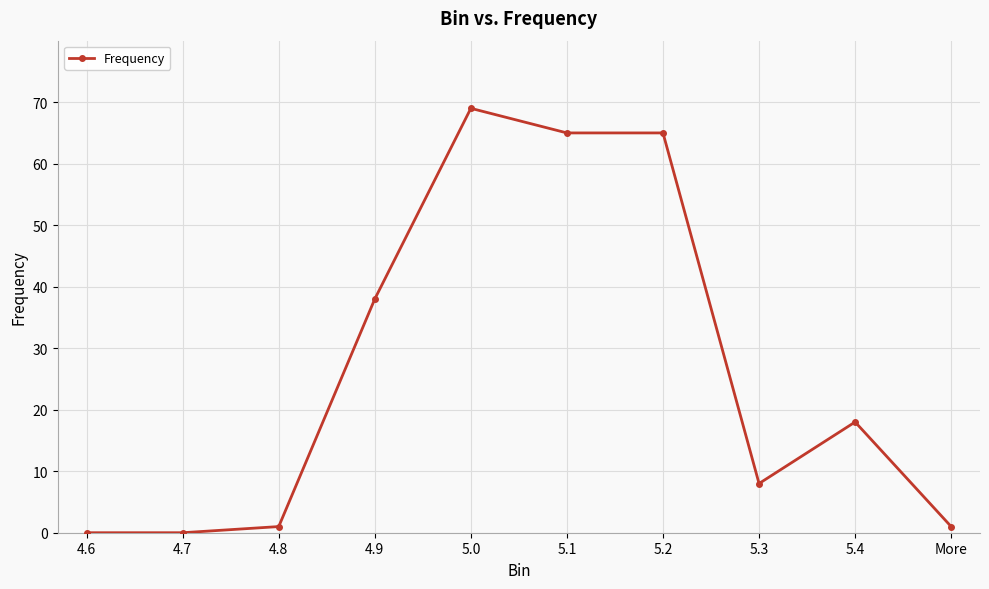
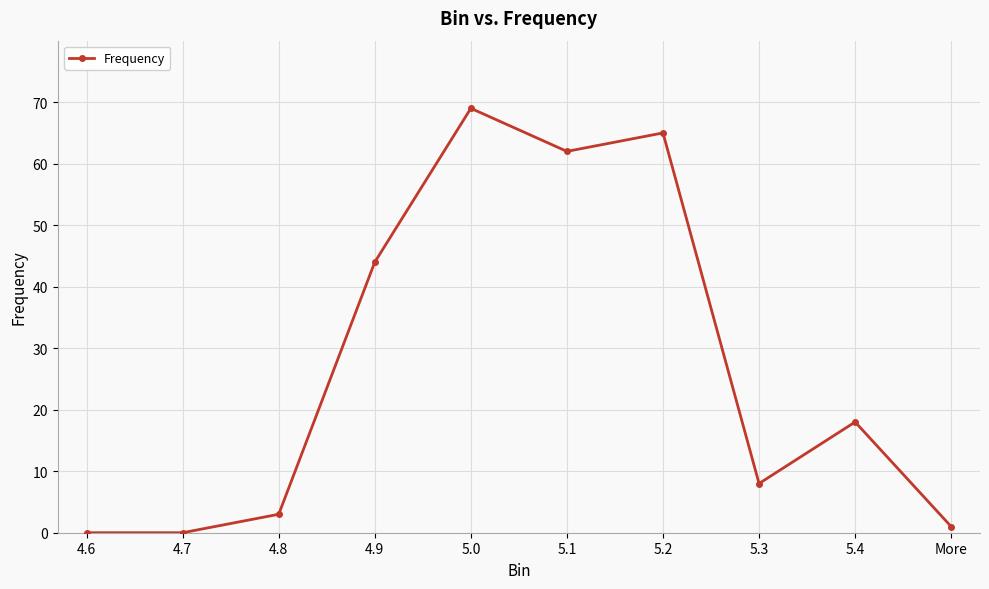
  {
    "4.6": 0,
    "4.7": 0,
-   "4.8": 1,
-   "4.9": 38,
+   "4.8": 3,
+   "4.9": 44,
    "5.0": 69,
-   "5.1": 65,
+   "5.1": 62,
    "5.2": 65,
    "5.3": 8,
    "5.4": 18,
    "More": 1
  }
